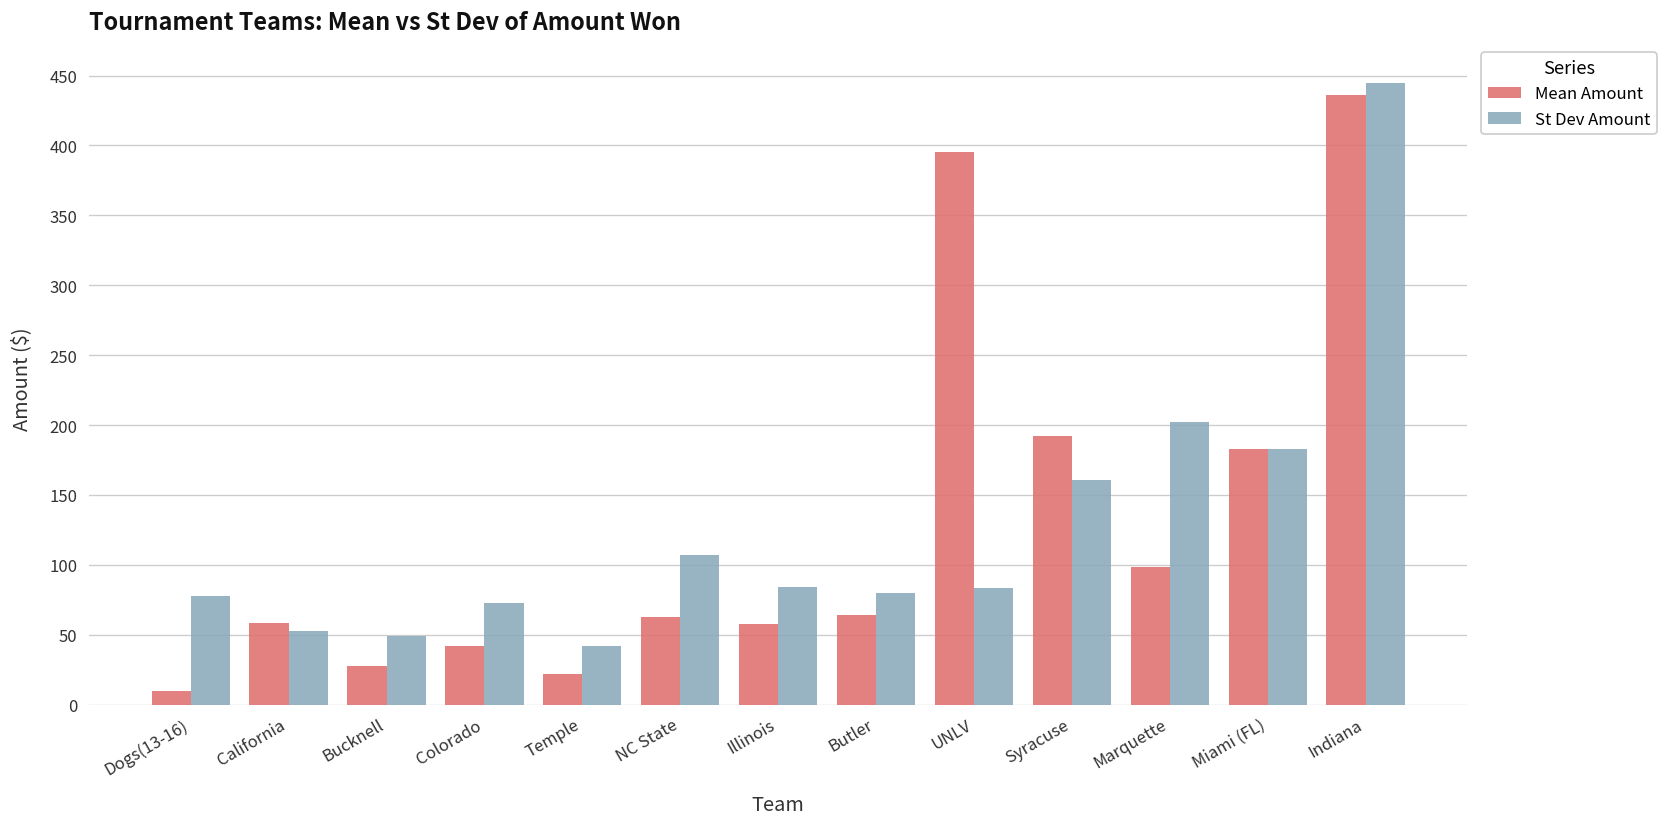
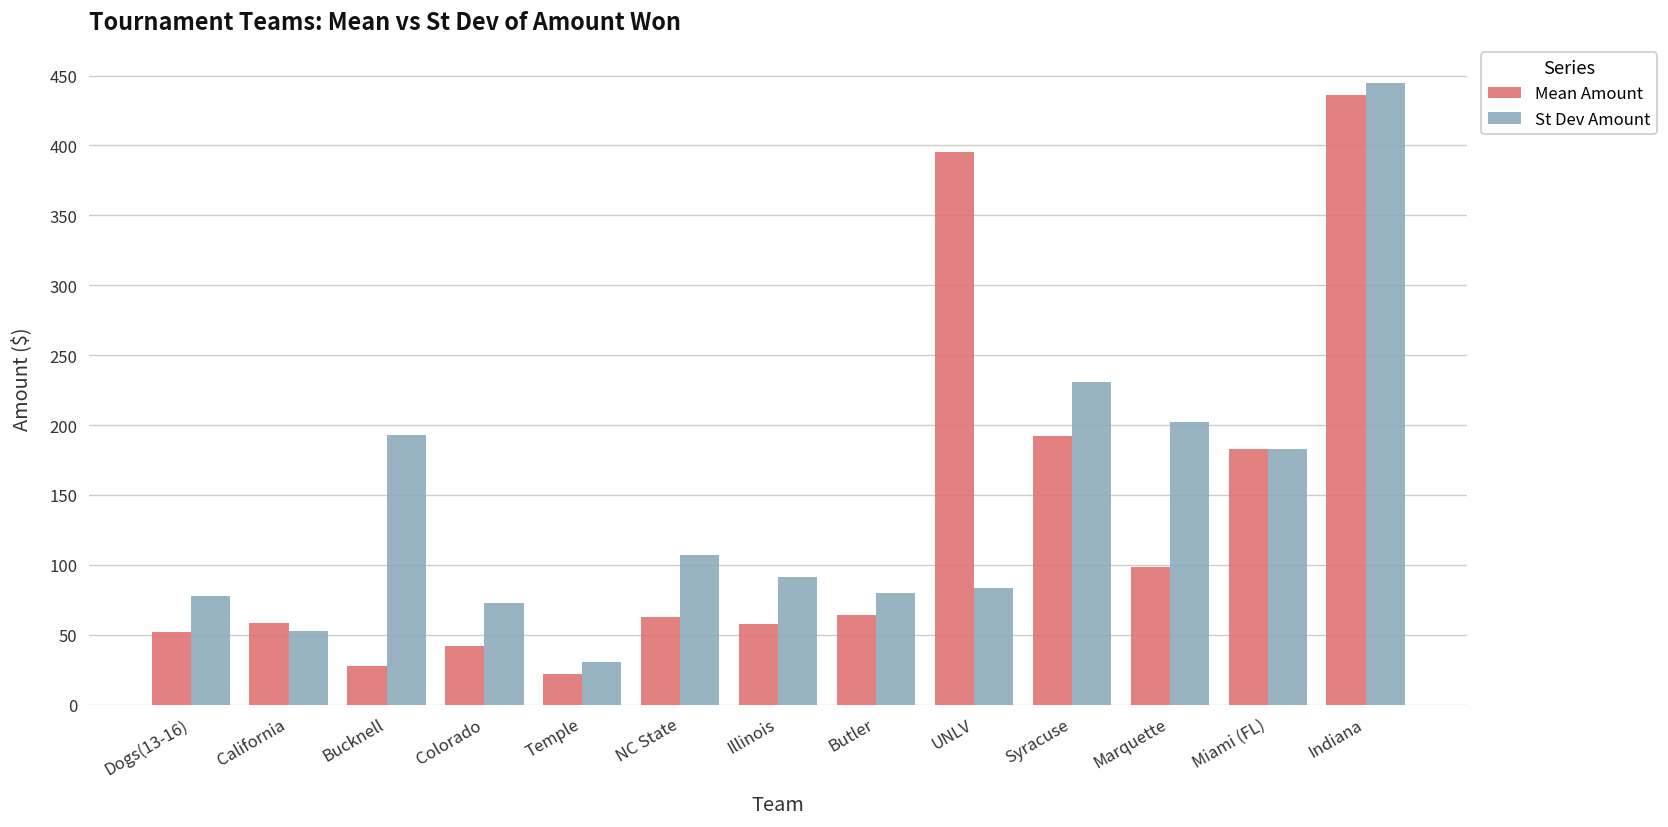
  {
    "Mean Amount": {
-     "Dogs(13-16)": 9,
+     "Dogs(13-16)": 52,
      "California": 58,
      "Bucknell": 27,
      "Colorado": 42,
      "Temple": 22,
      "NC State": 62,
      "Illinois": 57,
      "Butler": 64,
      "UNLV": 395,
      "Syracuse": 192,
      "Marquette": 99,
      "Miami (FL)": 182,
      "Indiana": 436
    },
    "St Dev Amount": {
      "Dogs(13-16)": 78,
      "California": 52,
-     "Bucknell": 49,
+     "Bucknell": 193,
      "Colorado": 73,
-     "Temple": 42,
+     "Temple": 30,
      "NC State": 107,
-     "Illinois": 84,
+     "Illinois": 91,
      "Butler": 80,
      "UNLV": 84,
-     "Syracuse": 161,
+     "Syracuse": 231,
      "Marquette": 202,
      "Miami (FL)": 183,
      "Indiana": 444
    }
  }
